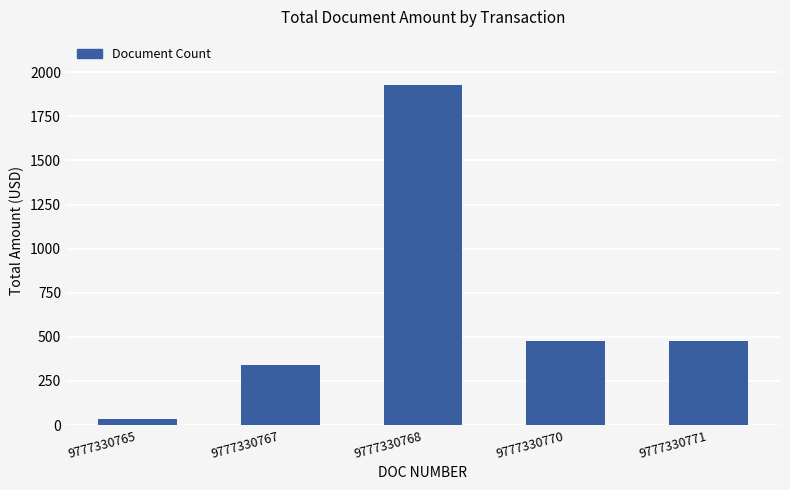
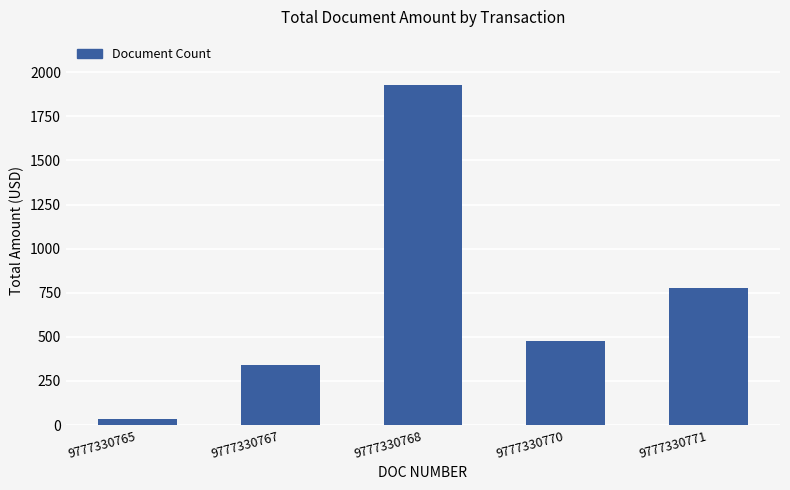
  {
    "9777330765": 30,
    "9777330767": 340,
    "9777330768": 1930,
    "9777330770": 470,
-   "9777330771": 470
+   "9777330771": 780
  }
